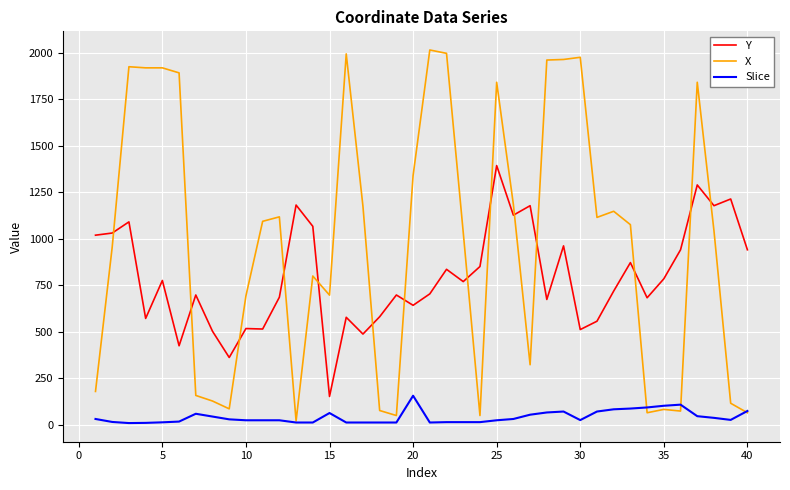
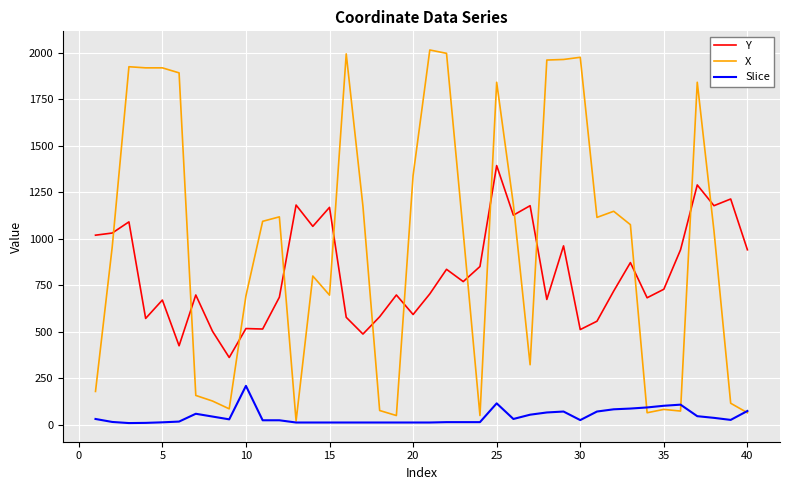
  {
    "Y": {
-     "5": 780,
+     "5": 670,
      "10": 520,
-     "15": 150,
-     "20": 640,
+     "15": 1170,
+     "20": 590,
      "25": 1390,
      "30": 510,
-     "35": 790,
+     "35": 730,
      "40": 940
    },
    "X": {
      "5": 1920,
      "10": 690,
      "15": 700,
      "20": 1340,
      "25": 1840,
      "30": 1980,
      "35": 80
    },
    "Slice": {
      "5": 10,
-     "10": 30,
-     "15": 60,
-     "20": 160,
-     "25": 30,
+     "10": 210,
+     "15": 10,
+     "20": 10,
+     "25": 120,
      "30": 30,
      "35": 100
    }
  }
